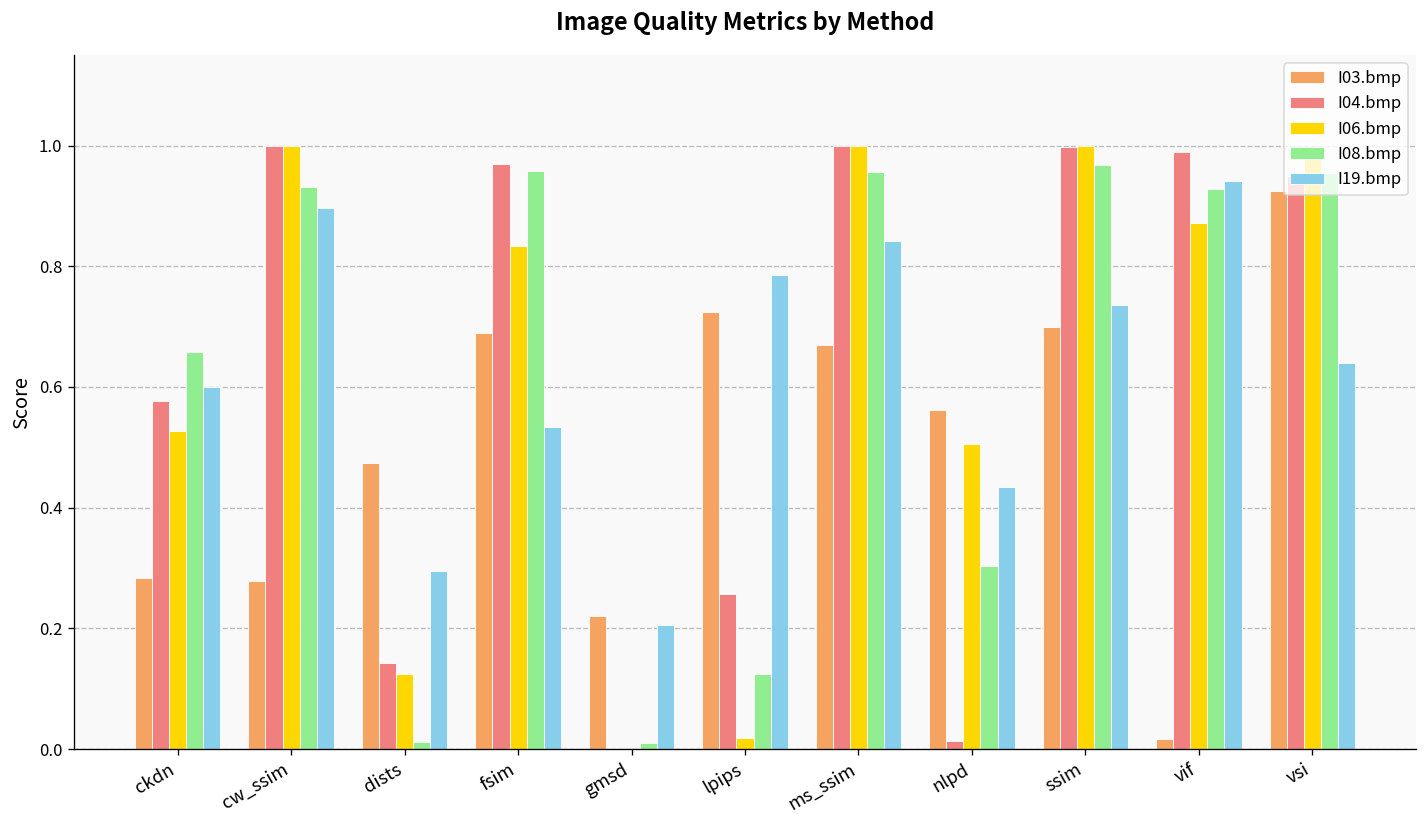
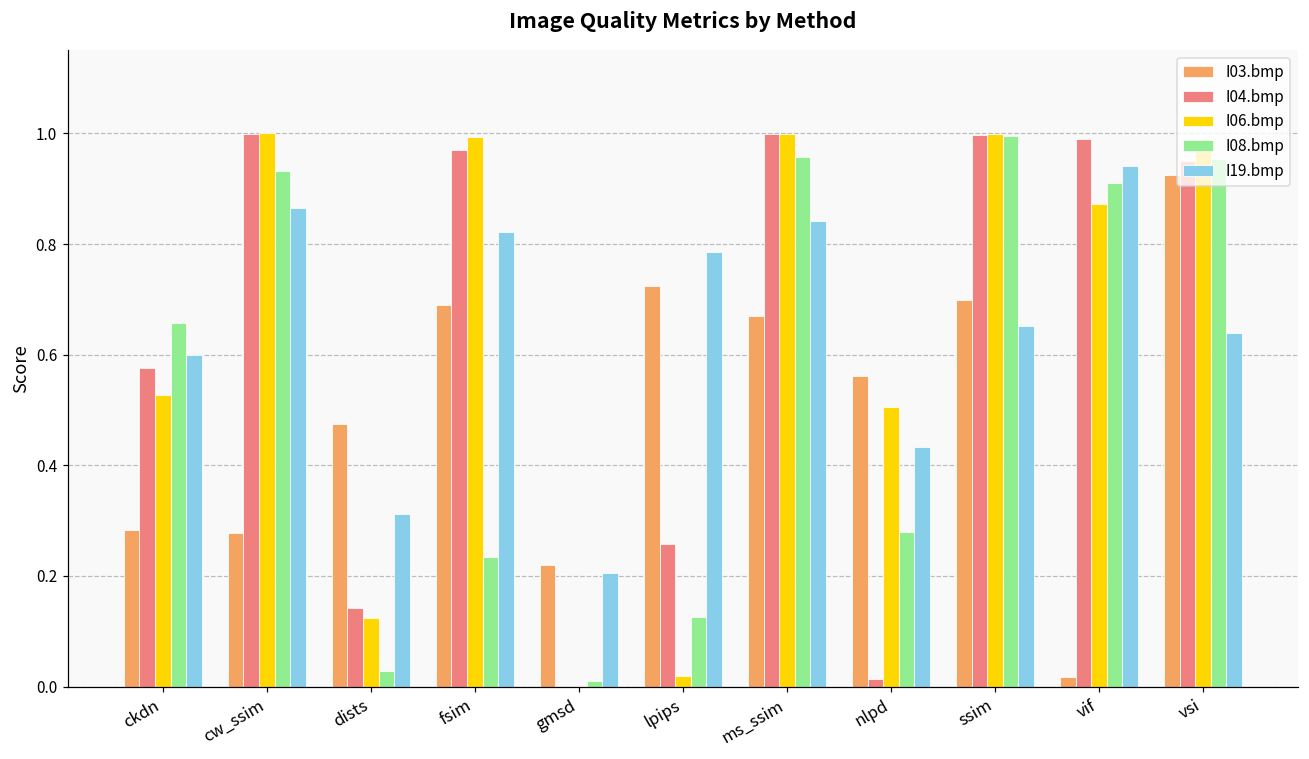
  {
    "I06.bmp": {
      "ckdn": 0.53,
      "cw_ssim": 1.00,
      "dists": 0.12,
-     "fsim": 0.83,
+     "fsim": 0.99,
      "lpips": 0.02,
      "ms_ssim": 1.00,
      "nlpd": 0.51,
      "ssim": 1.00,
      "vif": 0.87
    },
    "I08.bmp": {
      "ckdn": 0.66,
      "cw_ssim": 0.93,
-     "dists": 0.01,
-     "fsim": 0.96,
+     "dists": 0.03,
+     "fsim": 0.23,
      "gmsd": 0.01,
      "lpips": 0.12,
      "ms_ssim": 0.96,
-     "nlpd": 0.30,
-     "ssim": 0.97,
-     "vif": 0.93
+     "nlpd": 0.28,
+     "ssim": 1.00,
+     "vif": 0.91
    },
    "I19.bmp": {
      "ckdn": 0.60,
-     "cw_ssim": 0.90,
-     "dists": 0.29,
-     "fsim": 0.53,
+     "cw_ssim": 0.86,
+     "dists": 0.31,
+     "fsim": 0.82,
      "gmsd": 0.21,
      "lpips": 0.79,
      "ms_ssim": 0.84,
      "nlpd": 0.43,
-     "ssim": 0.74,
+     "ssim": 0.65,
      "vif": 0.94,
      "vsi": 0.64
    }
  }
